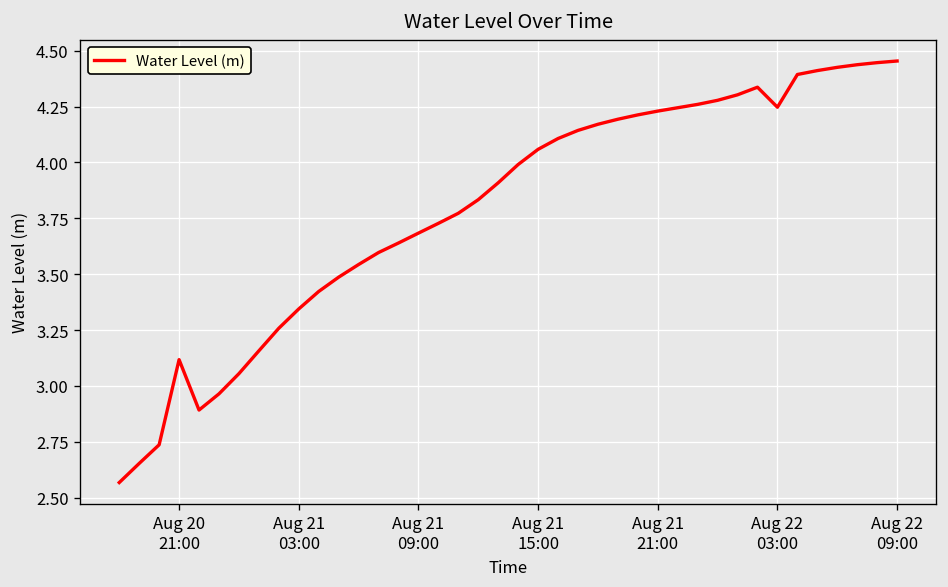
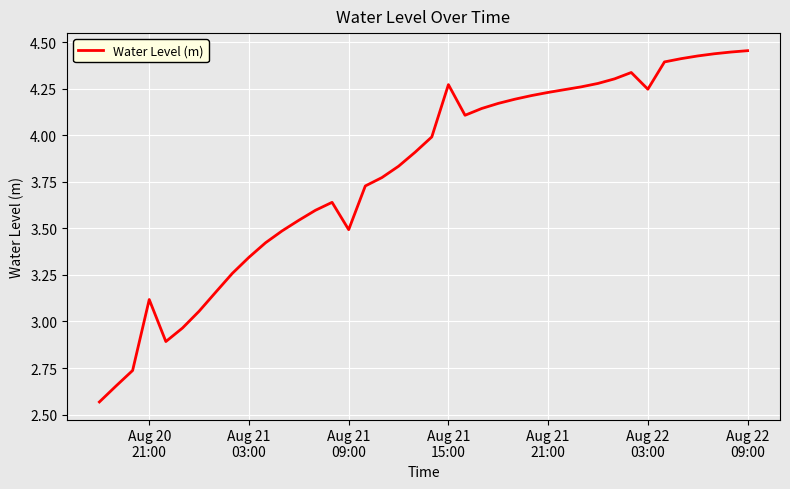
  {
    "Aug 20 21:00": 3.12,
    "Aug 21 03:00": 3.34,
-   "Aug 21 09:00": 3.68,
-   "Aug 21 15:00": 4.06,
+   "Aug 21 09:00": 3.49,
+   "Aug 21 15:00": 4.27,
    "Aug 21 21:00": 4.23,
    "Aug 22 03:00": 4.25,
    "Aug 22 09:00": 4.45
  }
